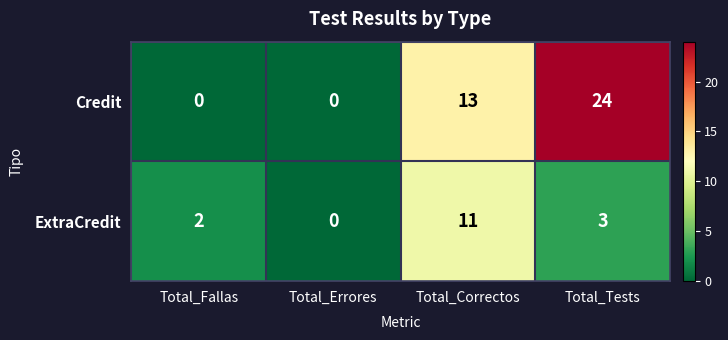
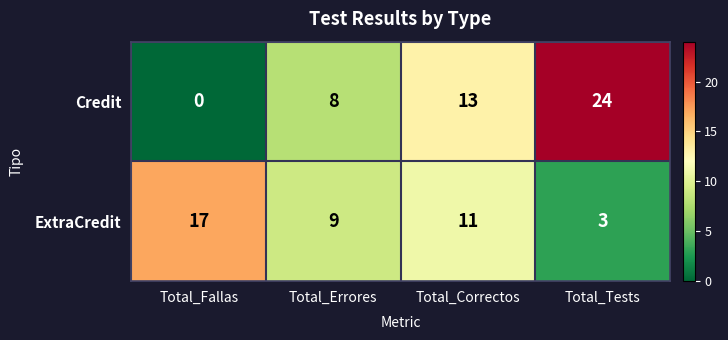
  {
    "Credit": {
      "Total_Fallas": 0,
-     "Total_Errores": 0,
+     "Total_Errores": 8,
      "Total_Correctos": 13,
      "Total_Tests": 24
    },
    "ExtraCredit": {
-     "Total_Fallas": 2,
-     "Total_Errores": 0,
+     "Total_Fallas": 17,
+     "Total_Errores": 9,
      "Total_Correctos": 11,
      "Total_Tests": 3
    }
  }
